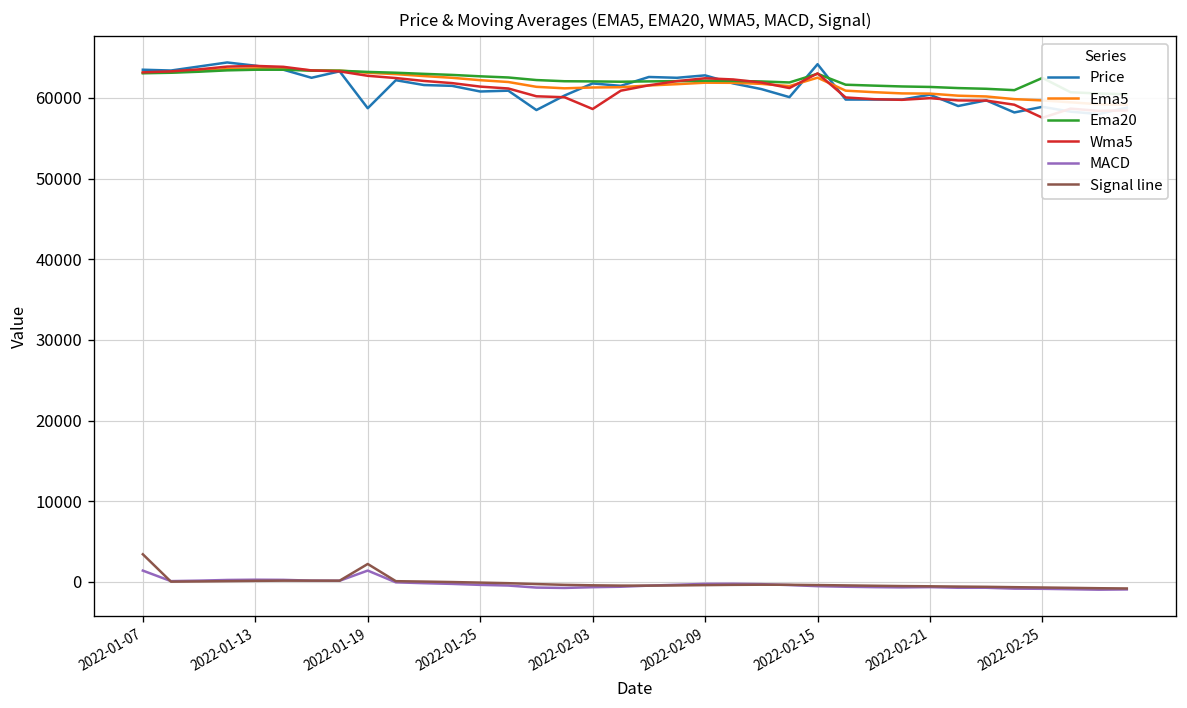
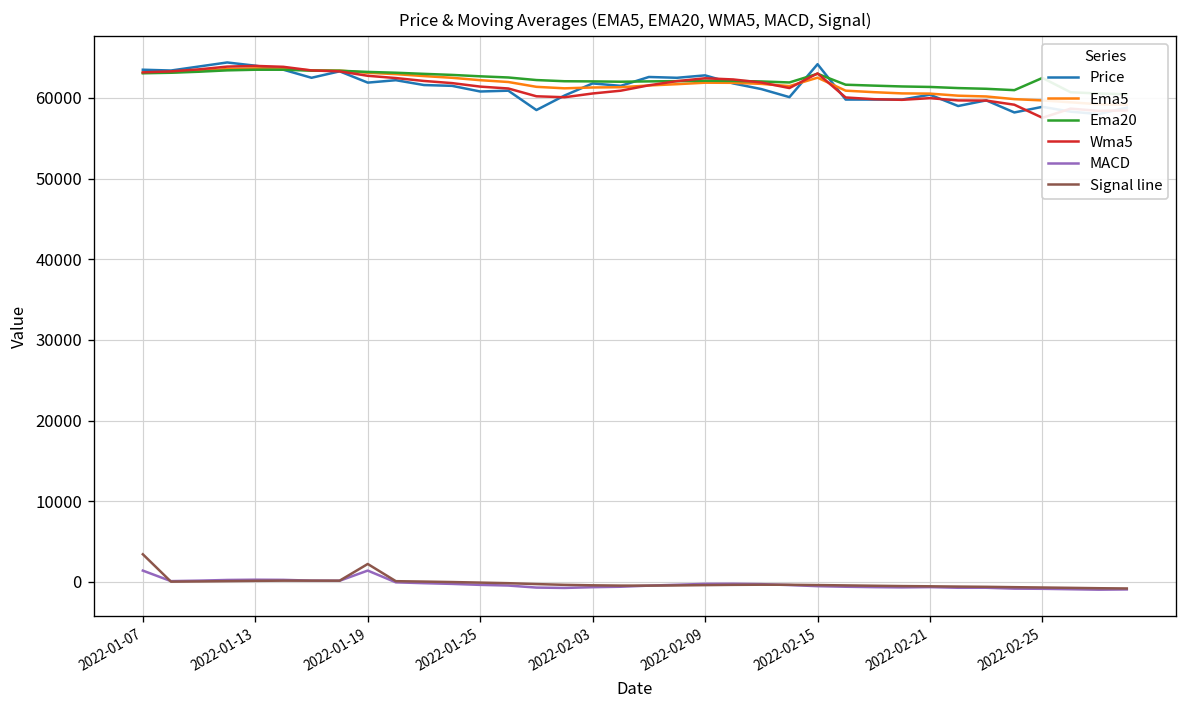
  {
    "Price": {
-     "2022-01-19": 59000,
+     "2022-01-19": 62000,
      "2022-01-25": 61000,
      "2022-02-15": 64000
    },
    "Ema5": {
      "2022-01-25": 62000,
      "2022-02-03": 61000,
      "2022-02-15": 63000
    },
    "Ema20": {
      "2022-01-25": 63000,
      "2022-02-21": 61000
    },
    "Wma5": {
      "2022-01-25": 61000,
-     "2022-02-03": 59000,
+     "2022-02-03": 61000,
      "2022-02-21": 60000
    },
    "MACD": {
      "2022-01-07": 1000,
      "2022-01-19": 1000
    },
    "Signal line": {
      "2022-01-07": 3000,
      "2022-01-19": 2000
    }
  }
